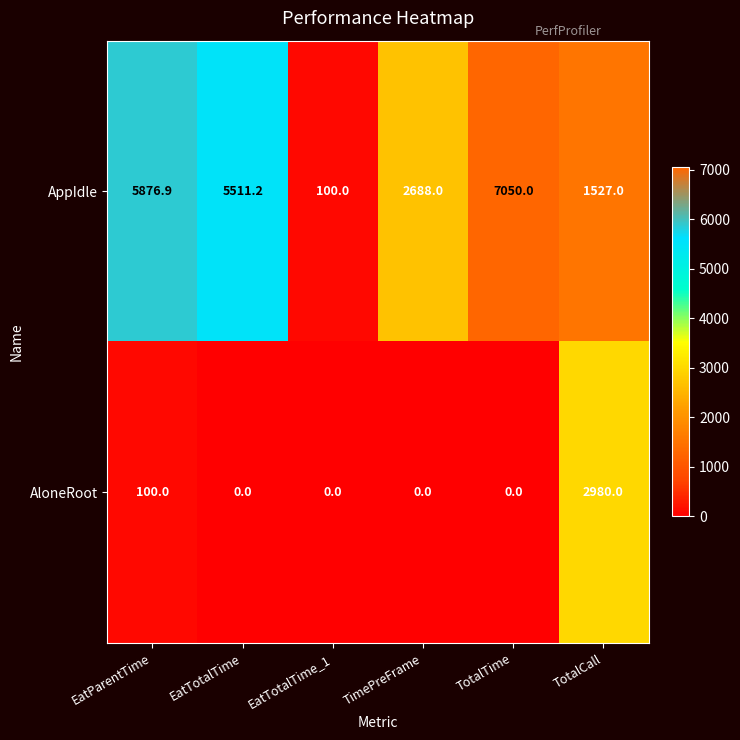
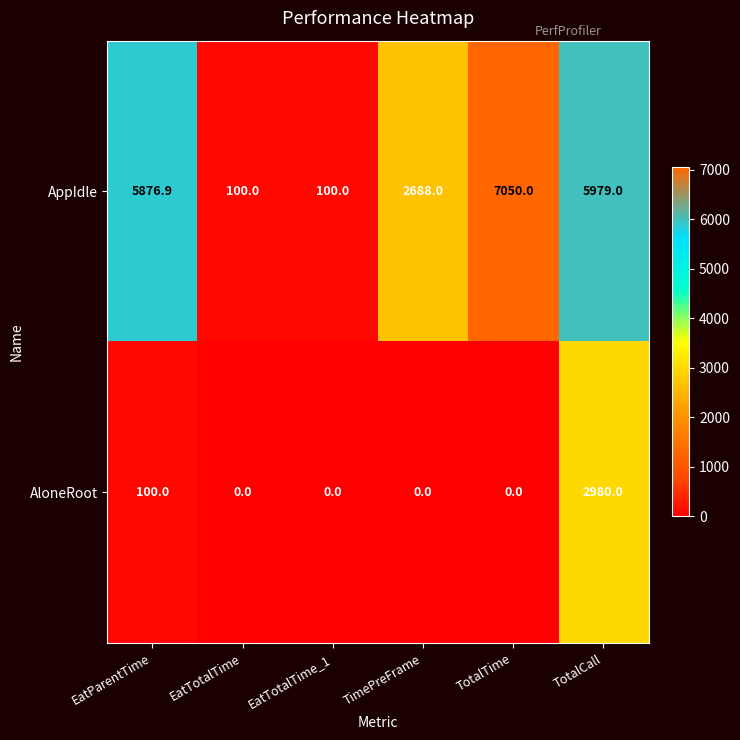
  {
    "AppIdle": {
      "EatParentTime": 5876.9,
-     "EatTotalTime": 5511.2,
+     "EatTotalTime": 100.0,
      "EatTotalTime_1": 100.0,
      "TimePreFrame": 2688.0,
      "TotalTime": 7050.0,
-     "TotalCall": 1527.0
+     "TotalCall": 5979.0
    },
    "AloneRoot": {
      "EatParentTime": 100.0,
      "EatTotalTime": 0.0,
      "EatTotalTime_1": 0.0,
      "TimePreFrame": 0.0,
      "TotalTime": 0.0,
      "TotalCall": 2980.0
    }
  }
